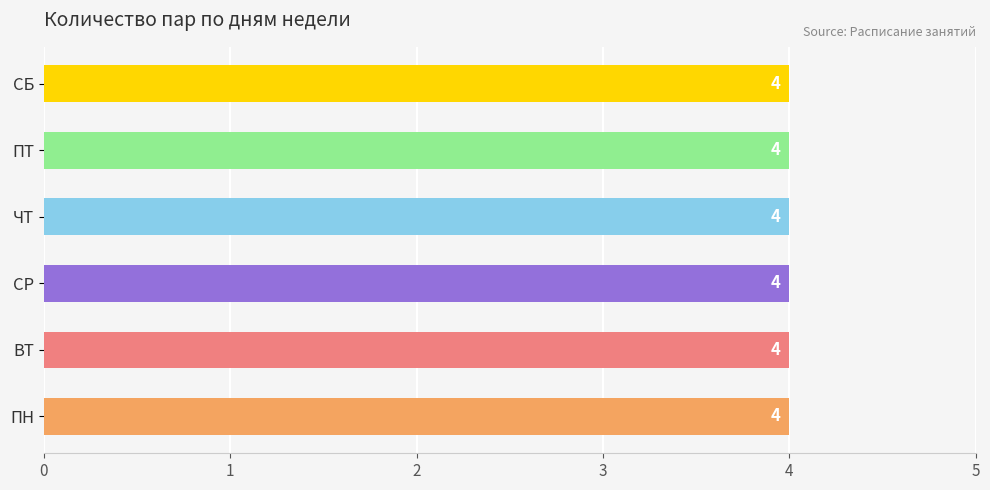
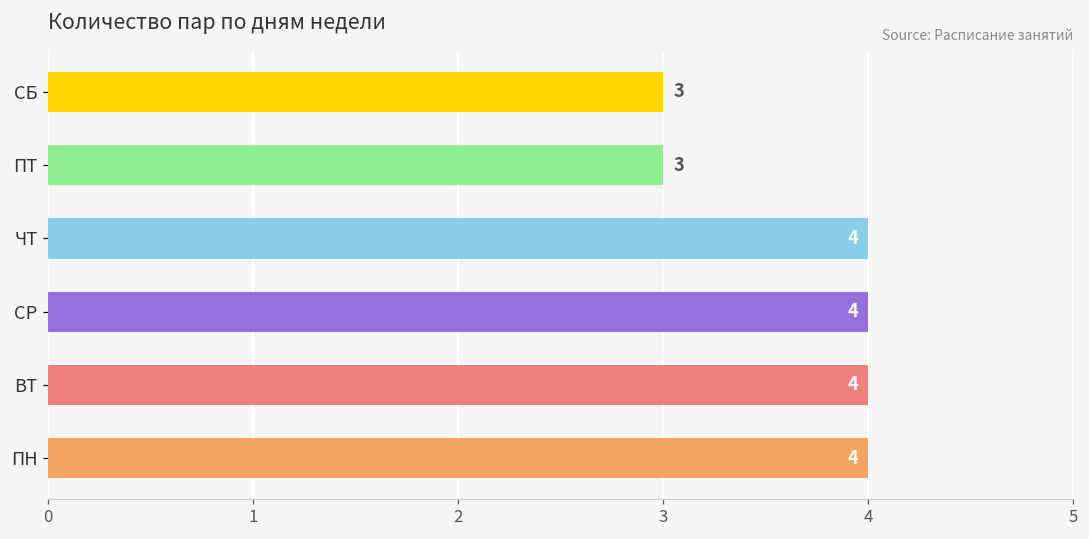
  {
-   "СБ": 4,
-   "ПТ": 4,
+   "СБ": 3,
+   "ПТ": 3,
    "ЧТ": 4,
    "СР": 4,
    "ВТ": 4,
    "ПН": 4
  }
